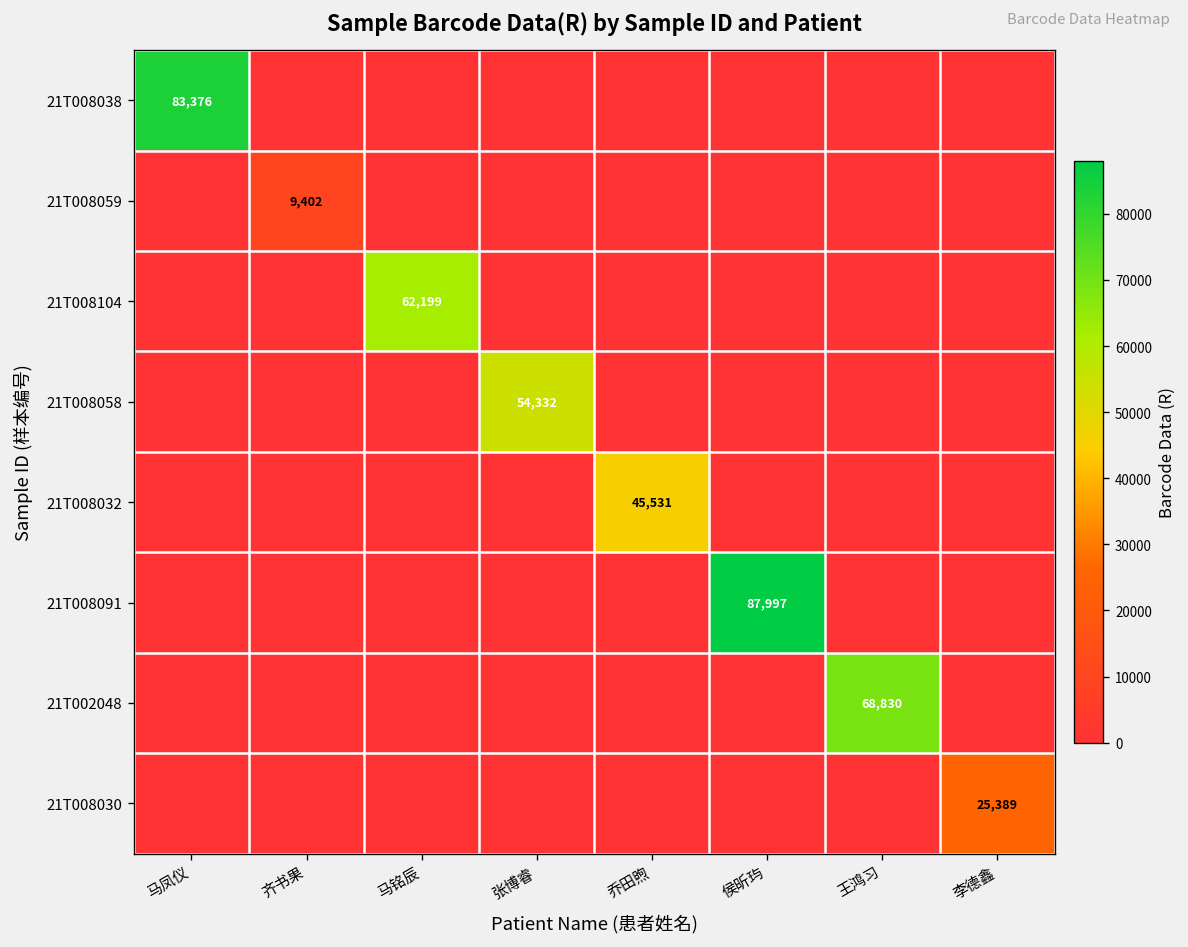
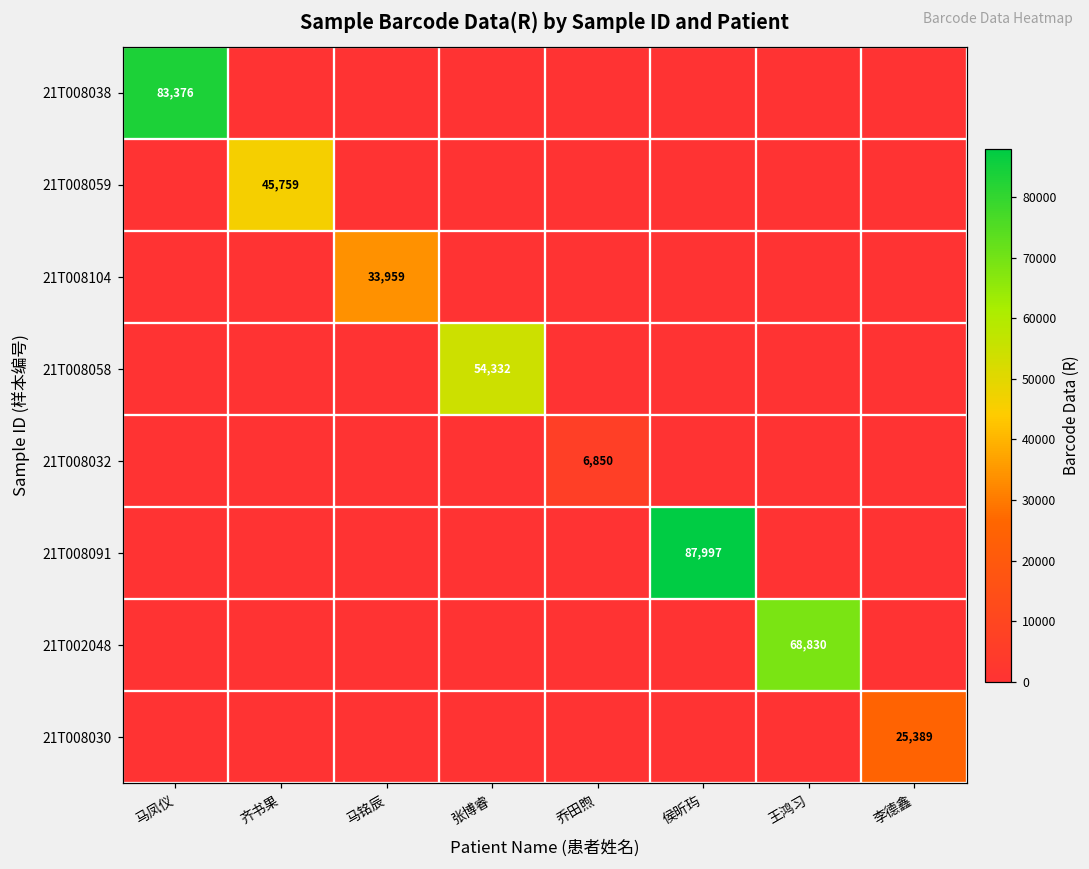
  {
    "21T008038": {
      "马凤仪": "83,376"
    },
    "21T008059": {
-     "齐书果": "9,402"
+     "齐书果": "45,759"
    },
    "21T008104": {
-     "马铭辰": "62,199"
+     "马铭辰": "33,959"
    },
    "21T008058": {
      "张博睿": "54,332"
    },
    "21T008032": {
-     "乔田煦": "45,531"
+     "乔田煦": "6,850"
    },
    "21T008091": {
      "侯昕玙": "87,997"
    },
    "21T002048": {
      "王鸿习": "68,830"
    },
    "21T008030": {
      "李德鑫": "25,389"
    }
  }
